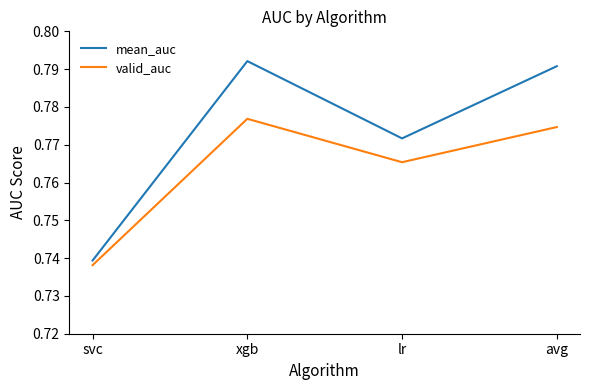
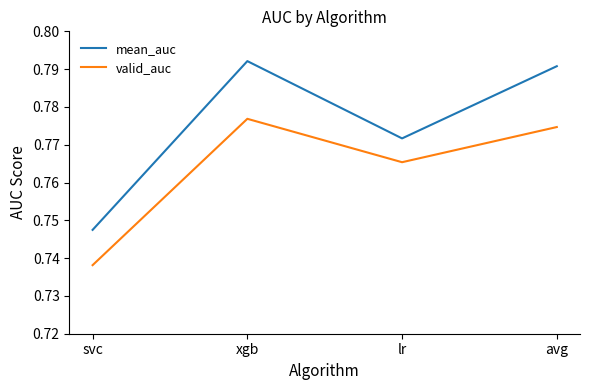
  {
    "mean_auc": {
-     "svc": 0.739,
+     "svc": 0.747,
      "xgb": 0.792,
      "lr": 0.772,
      "avg": 0.791
    },
    "valid_auc": {
      "svc": 0.738,
      "xgb": 0.777,
      "lr": 0.765,
      "avg": 0.775
    }
  }
